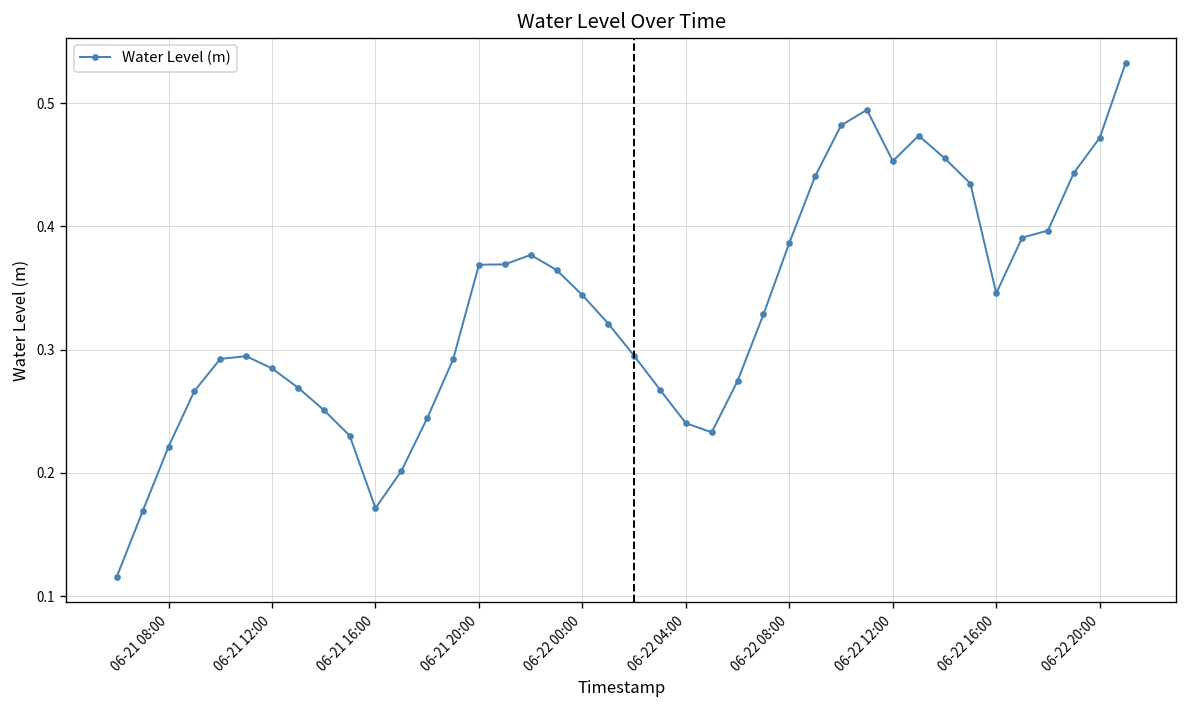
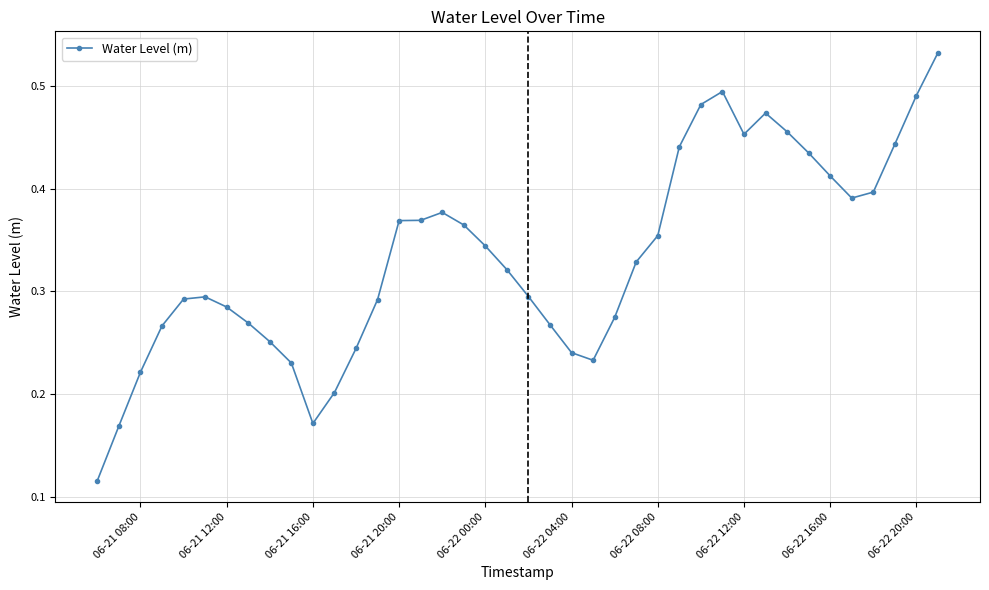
  {
    "06-21 08:00": 0.221,
    "06-21 12:00": 0.285,
    "06-21 16:00": 0.171,
    "06-21 20:00": 0.369,
    "06-22 00:00": 0.344,
    "06-22 04:00": 0.240,
-   "06-22 08:00": 0.387,
+   "06-22 08:00": 0.354,
    "06-22 12:00": 0.453,
-   "06-22 16:00": 0.346,
-   "06-22 20:00": 0.472
+   "06-22 16:00": 0.412,
+   "06-22 20:00": 0.491
  }
